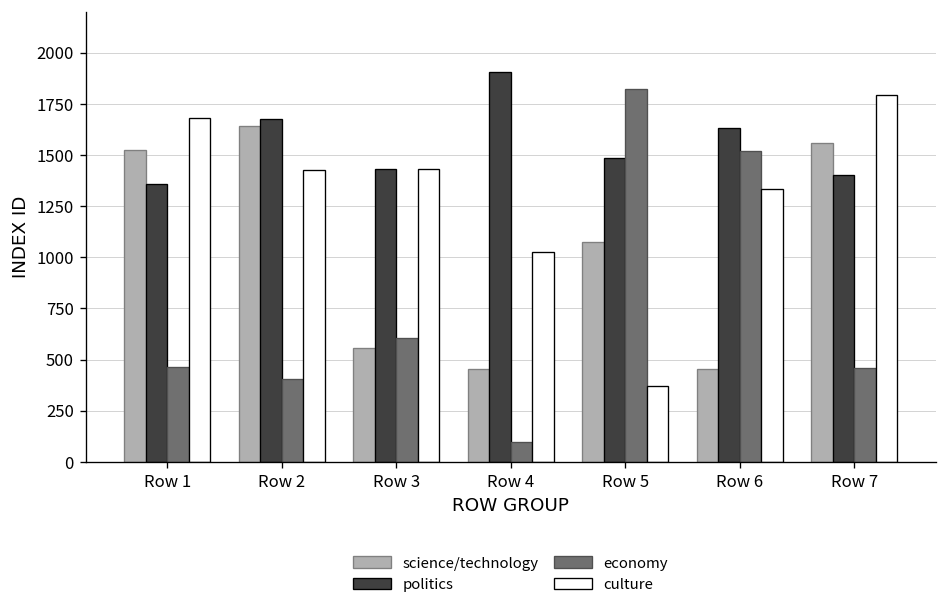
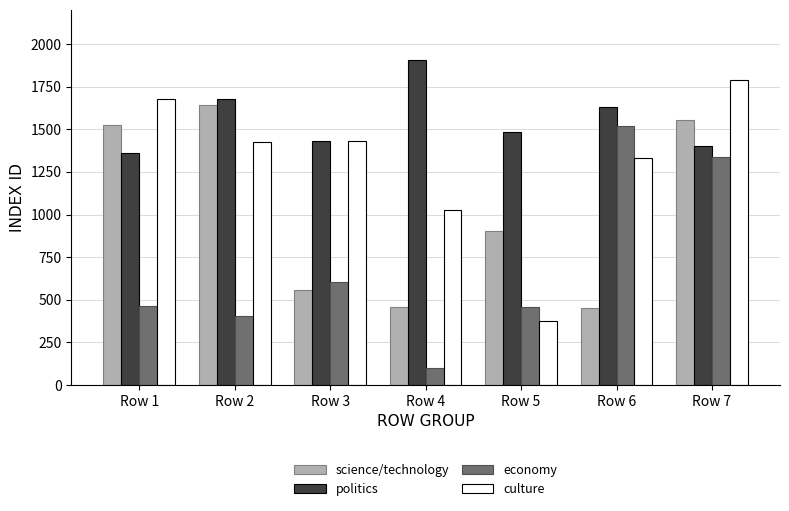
  {
    "science/technology": {
      "Row 1": 1520,
      "Row 2": 1640,
      "Row 3": 560,
      "Row 4": 460,
-     "Row 5": 1080,
+     "Row 5": 910,
      "Row 6": 450,
      "Row 7": 1560
    },
    "politics": {
      "Row 1": 1360,
      "Row 2": 1680,
      "Row 3": 1430,
      "Row 4": 1910,
      "Row 5": 1480,
      "Row 6": 1630,
      "Row 7": 1400
    },
    "economy": {
      "Row 1": 460,
      "Row 2": 400,
      "Row 3": 600,
      "Row 4": 100,
-     "Row 5": 1820,
+     "Row 5": 460,
      "Row 6": 1520,
-     "Row 7": 460
+     "Row 7": 1340
    },
    "culture": {
      "Row 1": 1680,
      "Row 2": 1430,
      "Row 3": 1430,
      "Row 4": 1020,
      "Row 5": 370,
      "Row 6": 1330,
      "Row 7": 1790
    }
  }
